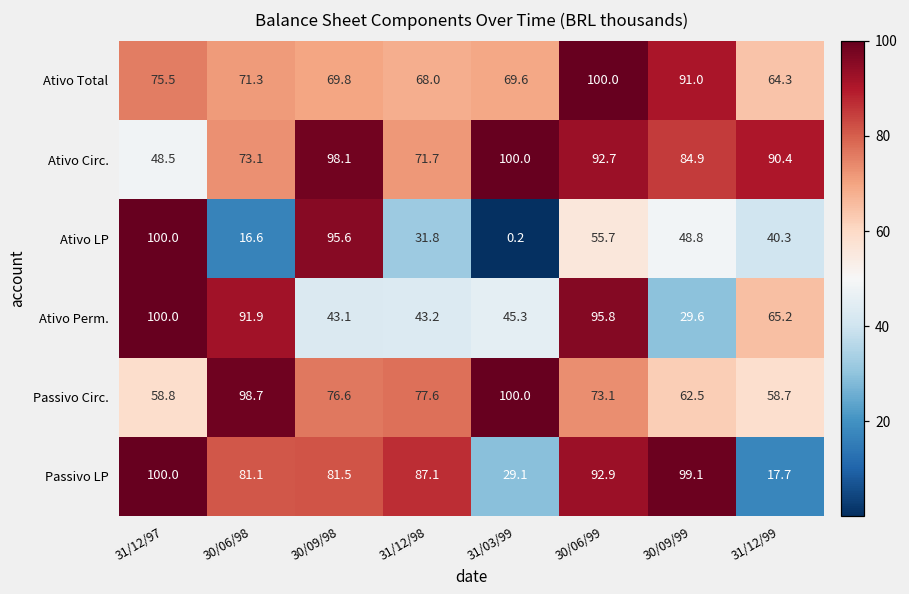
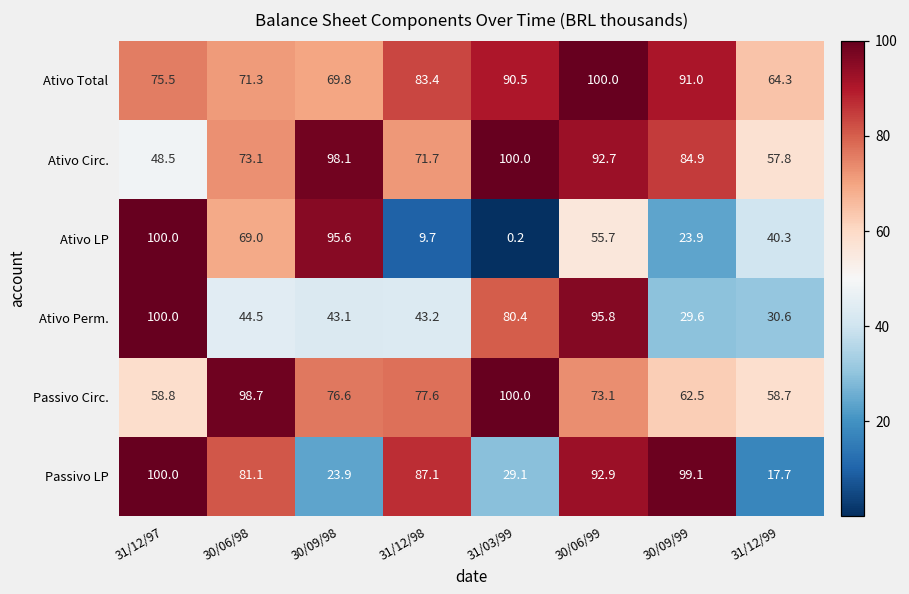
  {
    "Ativo Total": {
      "31/12/97": 75.5,
      "30/06/98": 71.3,
      "30/09/98": 69.8,
-     "31/12/98": 68.0,
-     "31/03/99": 69.6,
+     "31/12/98": 83.4,
+     "31/03/99": 90.5,
      "30/06/99": 100.0,
      "30/09/99": 91.0,
      "31/12/99": 64.3
    },
    "Ativo Circ.": {
      "31/12/97": 48.5,
      "30/06/98": 73.1,
      "30/09/98": 98.1,
      "31/12/98": 71.7,
      "31/03/99": 100.0,
      "30/06/99": 92.7,
      "30/09/99": 84.9,
-     "31/12/99": 90.4
+     "31/12/99": 57.8
    },
    "Ativo LP": {
      "31/12/97": 100.0,
-     "30/06/98": 16.6,
+     "30/06/98": 69.0,
      "30/09/98": 95.6,
-     "31/12/98": 31.8,
+     "31/12/98": 9.7,
      "31/03/99": 0.2,
      "30/06/99": 55.7,
-     "30/09/99": 48.8,
+     "30/09/99": 23.9,
      "31/12/99": 40.3
    },
    "Ativo Perm.": {
      "31/12/97": 100.0,
-     "30/06/98": 91.9,
+     "30/06/98": 44.5,
      "30/09/98": 43.1,
      "31/12/98": 43.2,
-     "31/03/99": 45.3,
+     "31/03/99": 80.4,
      "30/06/99": 95.8,
      "30/09/99": 29.6,
-     "31/12/99": 65.2
+     "31/12/99": 30.6
    },
    "Passivo Circ.": {
      "31/12/97": 58.8,
      "30/06/98": 98.7,
      "30/09/98": 76.6,
      "31/12/98": 77.6,
      "31/03/99": 100.0,
      "30/06/99": 73.1,
      "30/09/99": 62.5,
      "31/12/99": 58.7
    },
    "Passivo LP": {
      "31/12/97": 100.0,
      "30/06/98": 81.1,
-     "30/09/98": 81.5,
+     "30/09/98": 23.9,
      "31/12/98": 87.1,
      "31/03/99": 29.1,
      "30/06/99": 92.9,
      "30/09/99": 99.1,
      "31/12/99": 17.7
    }
  }
